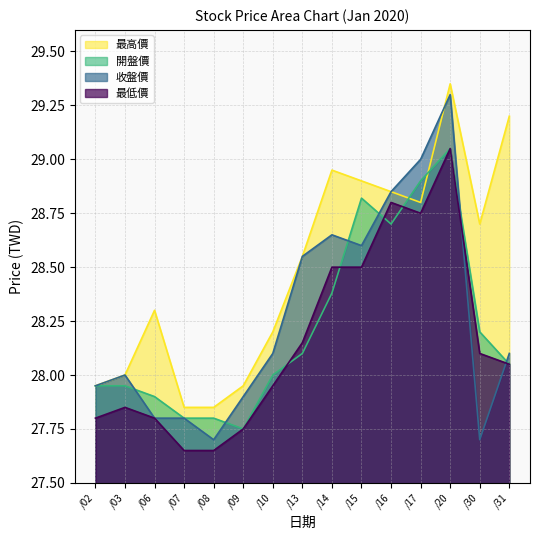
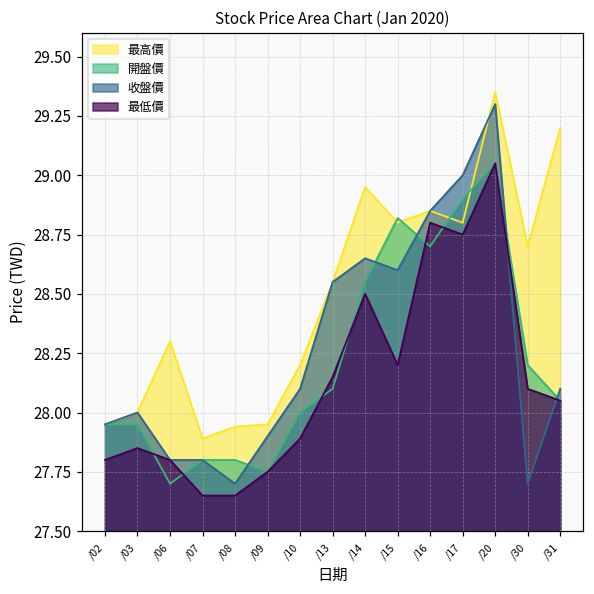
  {
    "最高價": {
      "/06": 28.30,
-     "/07": 27.85,
-     "/08": 27.85,
+     "/07": 27.89,
+     "/08": 27.94,
      "/09": 27.95,
      "/10": 28.20,
      "/14": 28.95,
-     "/15": 28.9,
+     "/15": 28.8,
      "/17": 28.80,
      "/20": 29.35,
      "/30": 28.70,
      "/31": 29.20
    },
    "開盤價": {
      "/03": 27.95,
-     "/06": 27.9,
+     "/06": 27.7,
      "/08": 27.80,
      "/10": 28.00,
      "/13": 28.10,
-     "/14": 28.38,
+     "/14": 28.55,
      "/15": 28.82,
      "/16": 28.70,
      "/17": 28.90,
      "/30": 28.20
    },
    "收盤價": {
      "/08": 27.70,
      "/09": 27.90,
      "/10": 28.10,
      "/14": 28.65,
      "/15": 28.60,
      "/17": 29.00,
      "/20": 29.30,
      "/30": 27.70,
      "/31": 28.10
    },
    "最低價": {
      "/02": 27.80,
      "/03": 27.85,
      "/07": 27.65,
      "/08": 27.65,
-     "/10": 27.95,
+     "/10": 27.89,
      "/13": 28.15,
      "/14": 28.50,
-     "/15": 28.5,
+     "/15": 28.2,
      "/16": 28.80,
      "/17": 28.75,
      "/30": 28.10
    }
  }
